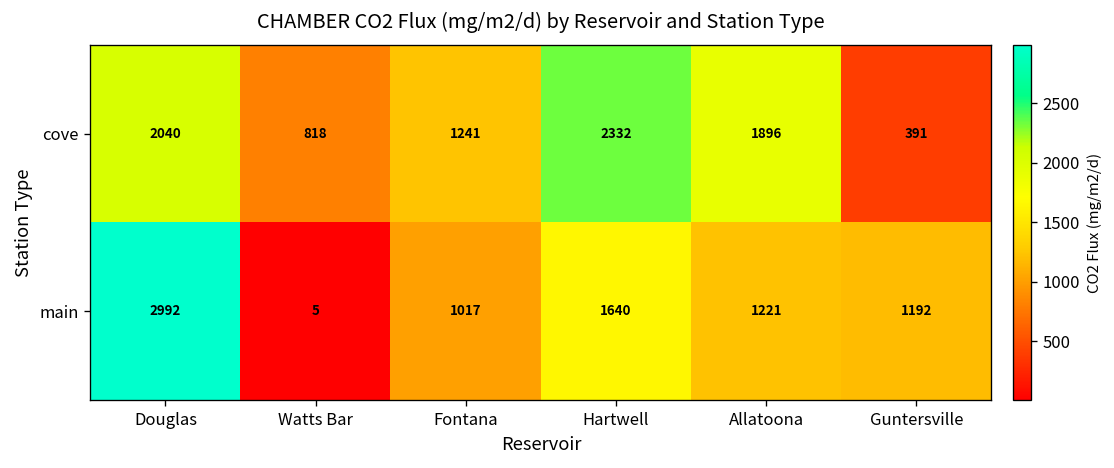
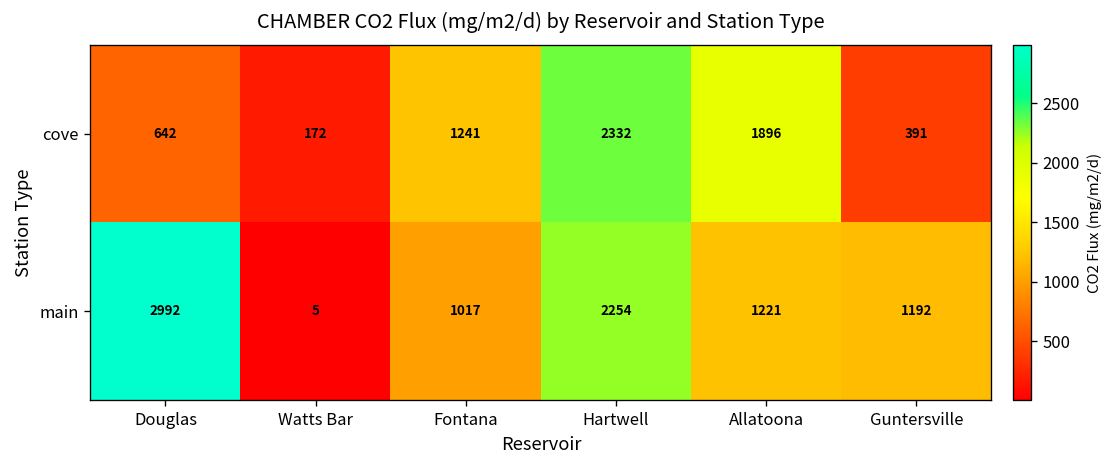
  {
    "cove": {
-     "Douglas": 2040,
-     "Watts Bar": 818,
+     "Douglas": 642,
+     "Watts Bar": 172,
      "Fontana": 1241,
      "Hartwell": 2332,
      "Allatoona": 1896,
      "Guntersville": 391
    },
    "main": {
      "Douglas": 2992,
      "Watts Bar": 5,
      "Fontana": 1017,
-     "Hartwell": 1640,
+     "Hartwell": 2254,
      "Allatoona": 1221,
      "Guntersville": 1192
    }
  }
